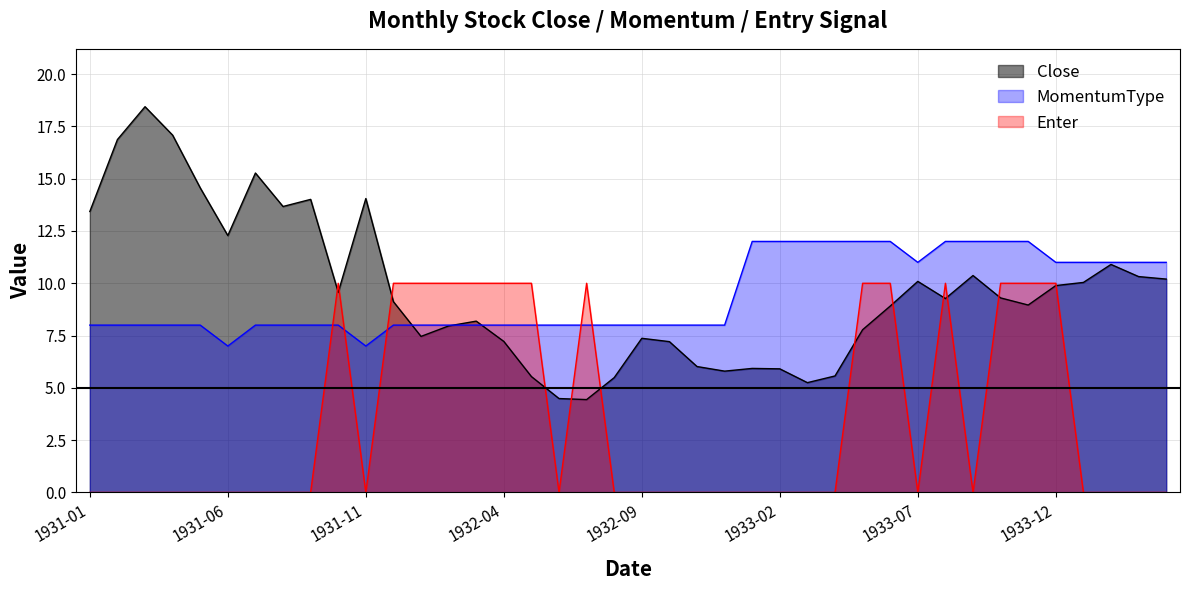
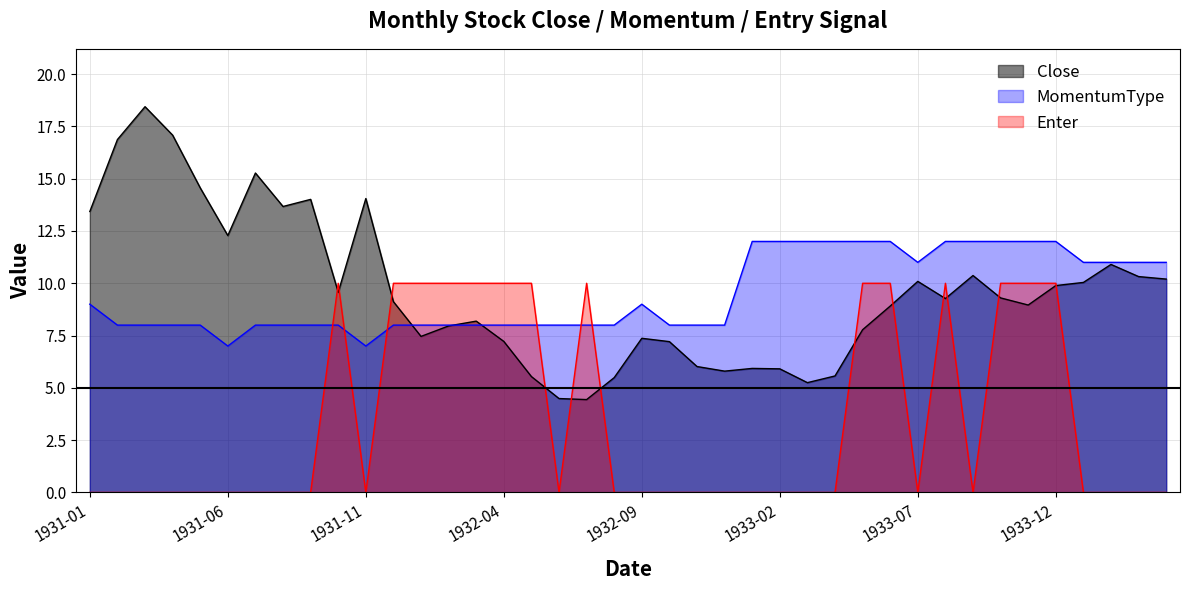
  {
    "Close": {
      "1931-01": 13.4,
      "1931-06": 12.3,
      "1931-11": 14,
      "1932-04": 7.2,
      "1932-09": 7.4,
      "1933-02": 6,
      "1933-07": 10
    },
    "MomentumType": {
-     "1931-01": 8,
+     "1931-01": 9,
      "1931-06": 7,
      "1931-11": 7,
      "1932-04": 8,
-     "1932-09": 8,
+     "1932-09": 9,
      "1933-02": 12,
      "1933-07": 11,
-     "1933-12": 11
+     "1933-12": 12
    },
    "Enter": {
      "1931-01": 0,
      "1931-06": 0,
      "1931-11": 0,
      "1932-04": 10,
      "1932-09": 0,
      "1933-02": 0,
      "1933-07": 0
    }
  }
